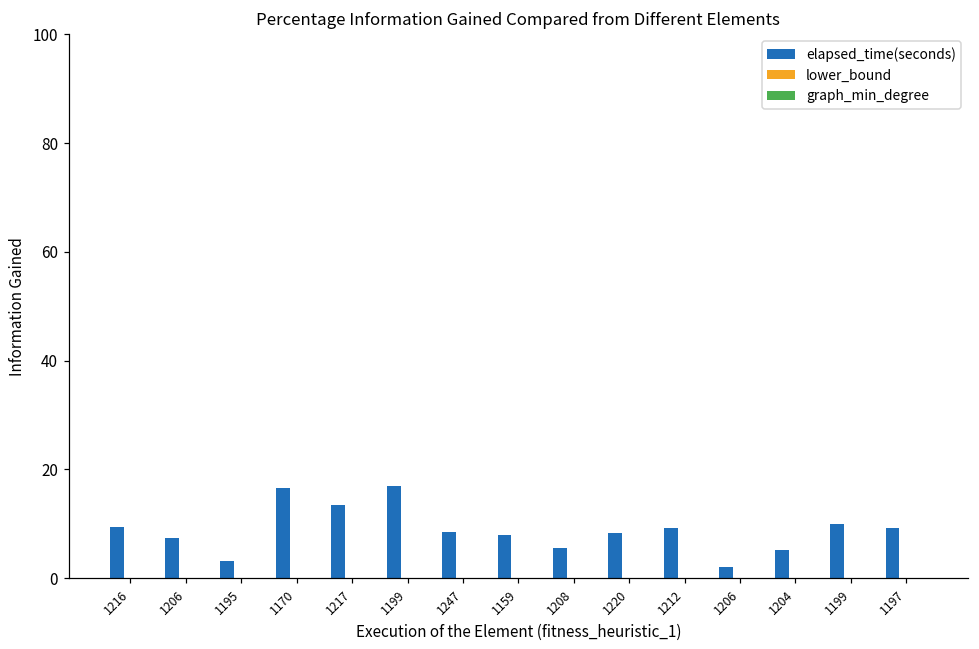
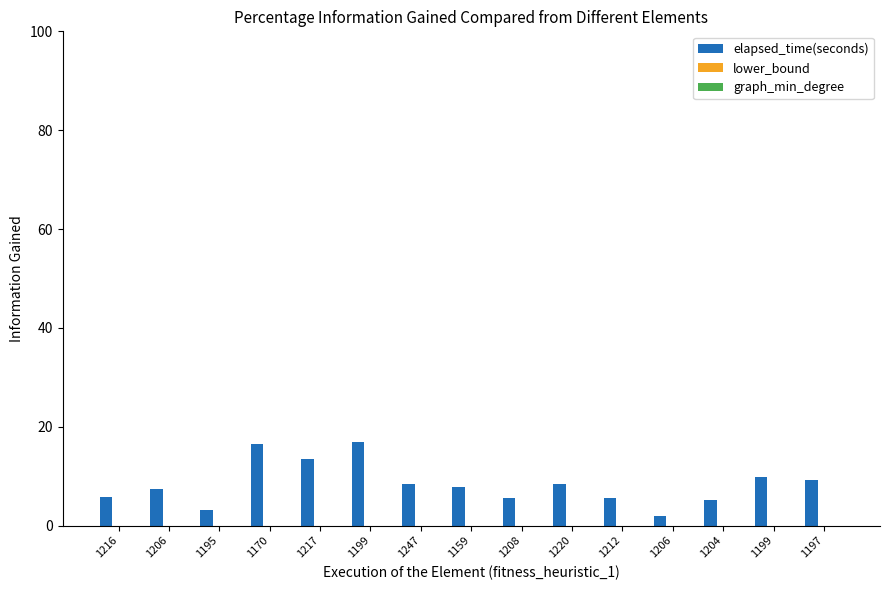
  {
    "elapsed_time(seconds)": {
-     "1216": 9,
+     "1216": 6,
      "1195": 3,
      "1170": 17,
      "1217": 13,
      "1247": 8,
      "1159": 8,
      "1208": 6,
      "1220": 8,
-     "1212": 9,
+     "1212": 6,
      "1204": 5,
      "1197": 9
    },
    "lower_bound": {
      "1216": 0,
      "1195": 0,
      "1170": 0,
      "1217": 0,
      "1247": 0,
      "1159": 0,
      "1208": 0,
      "1220": 0,
      "1212": 0,
      "1204": 0,
      "1197": 0
    },
    "graph_min_degree": {
      "1216": 0,
      "1195": 0,
      "1170": 0,
      "1217": 0,
      "1247": 0,
      "1159": 0,
      "1208": 0,
      "1220": 0,
      "1212": 0,
      "1204": 0,
      "1197": 0
    }
  }
